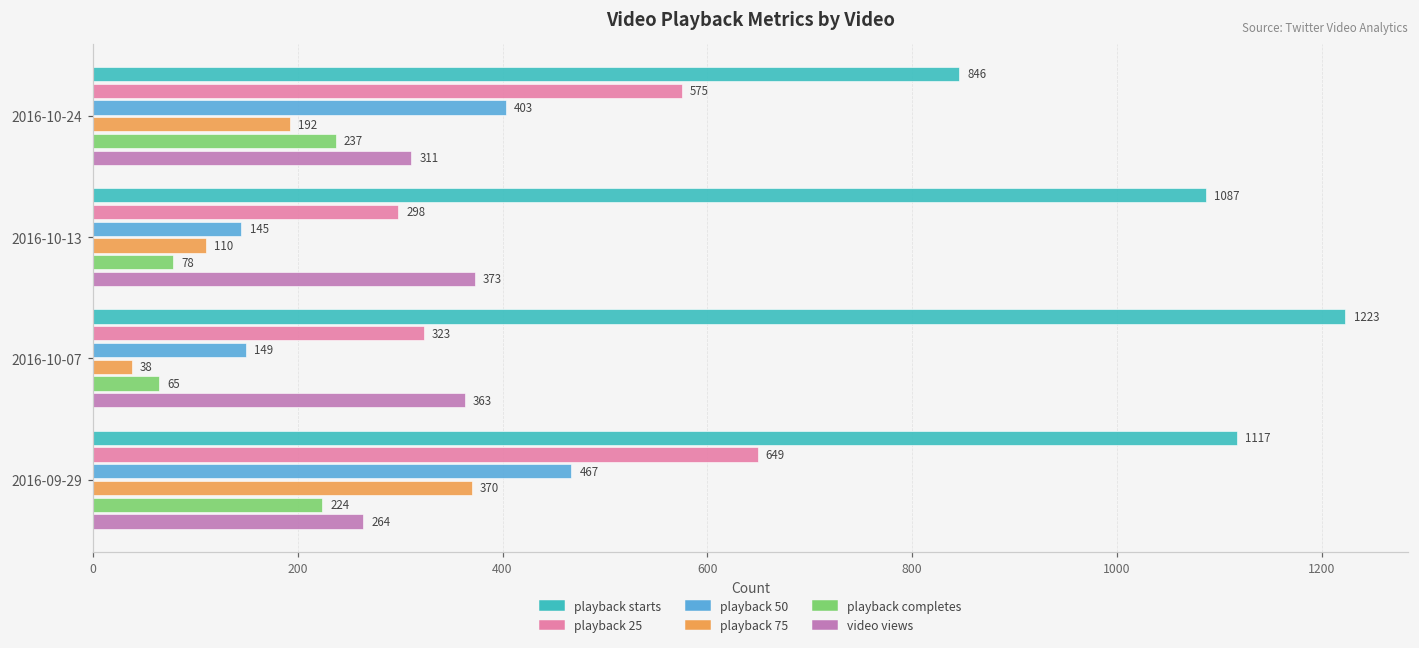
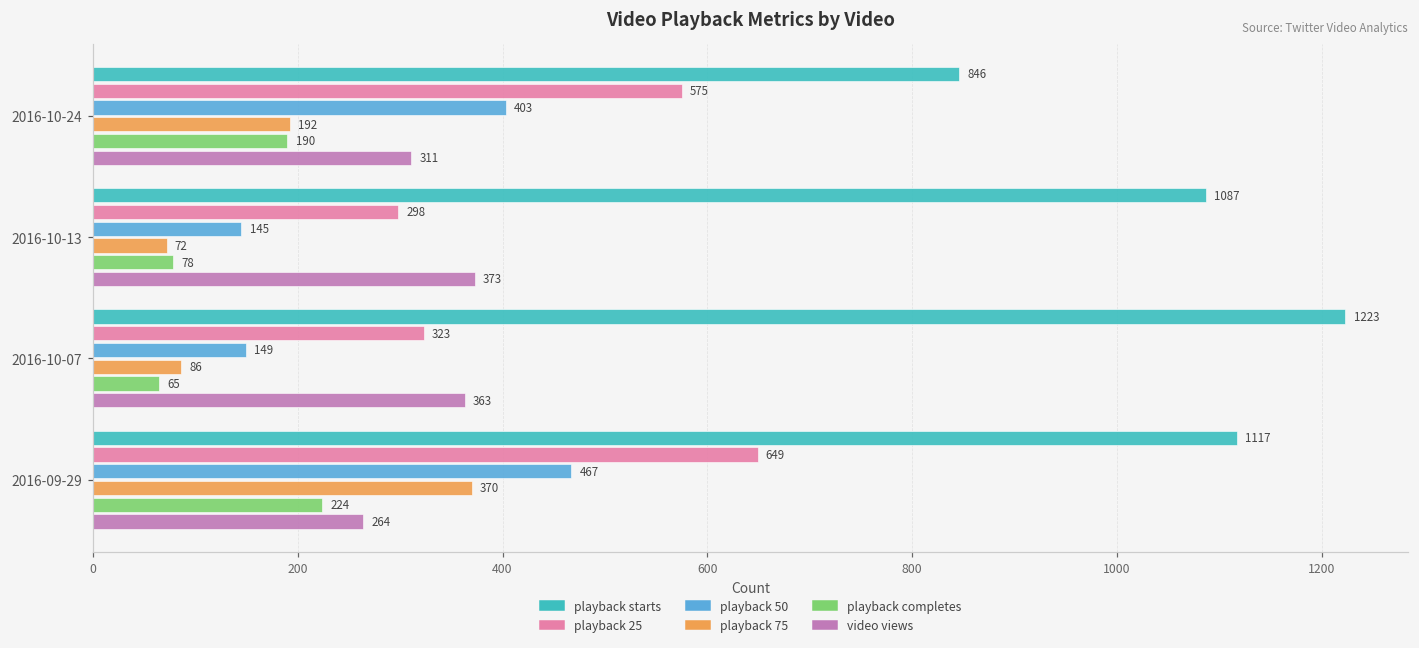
  {
    "playback 75": {
      "2016-10-24": 192,
-     "2016-10-13": 110,
-     "2016-10-07": 38,
+     "2016-10-13": 72,
+     "2016-10-07": 86,
      "2016-09-29": 370
    },
    "playback completes": {
-     "2016-10-24": 237,
+     "2016-10-24": 190,
      "2016-10-13": 78,
      "2016-10-07": 65,
      "2016-09-29": 224
    }
  }
